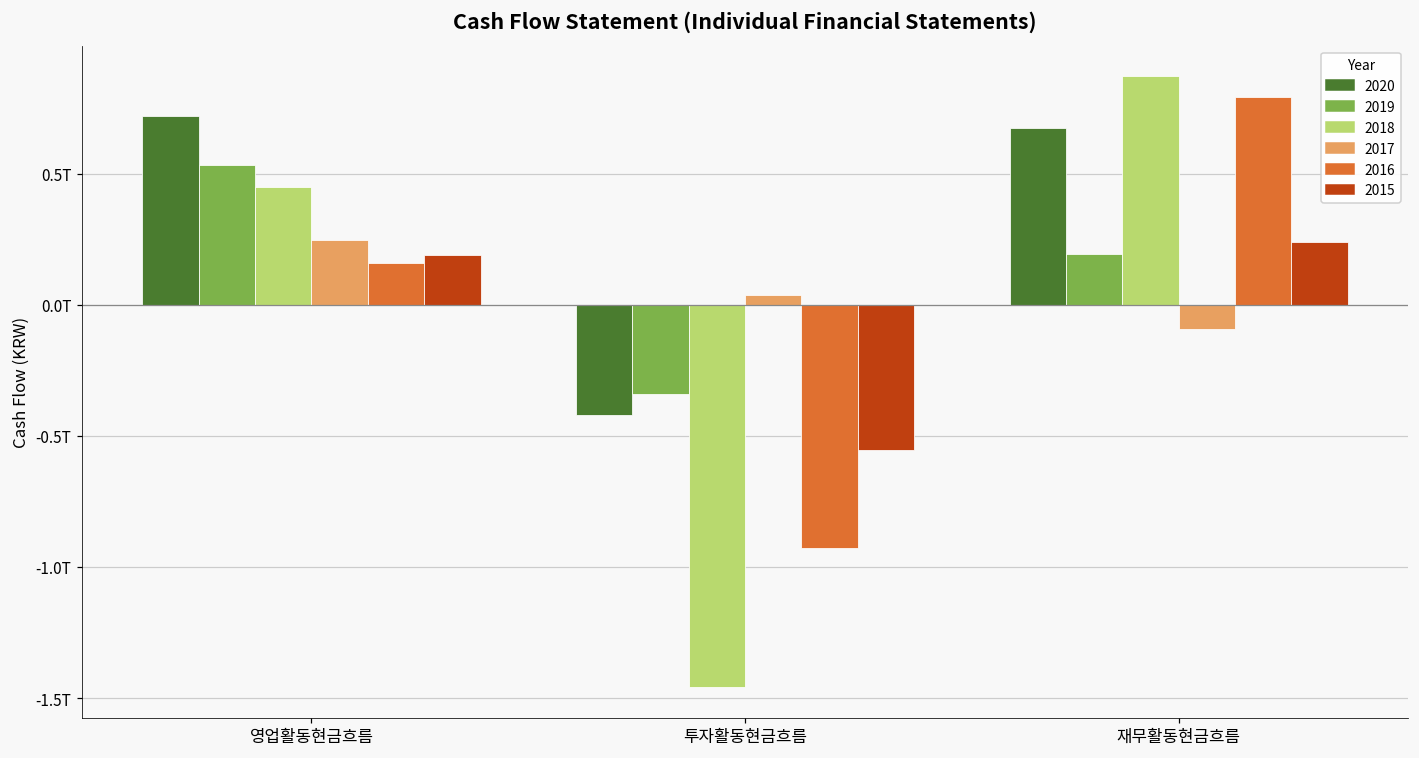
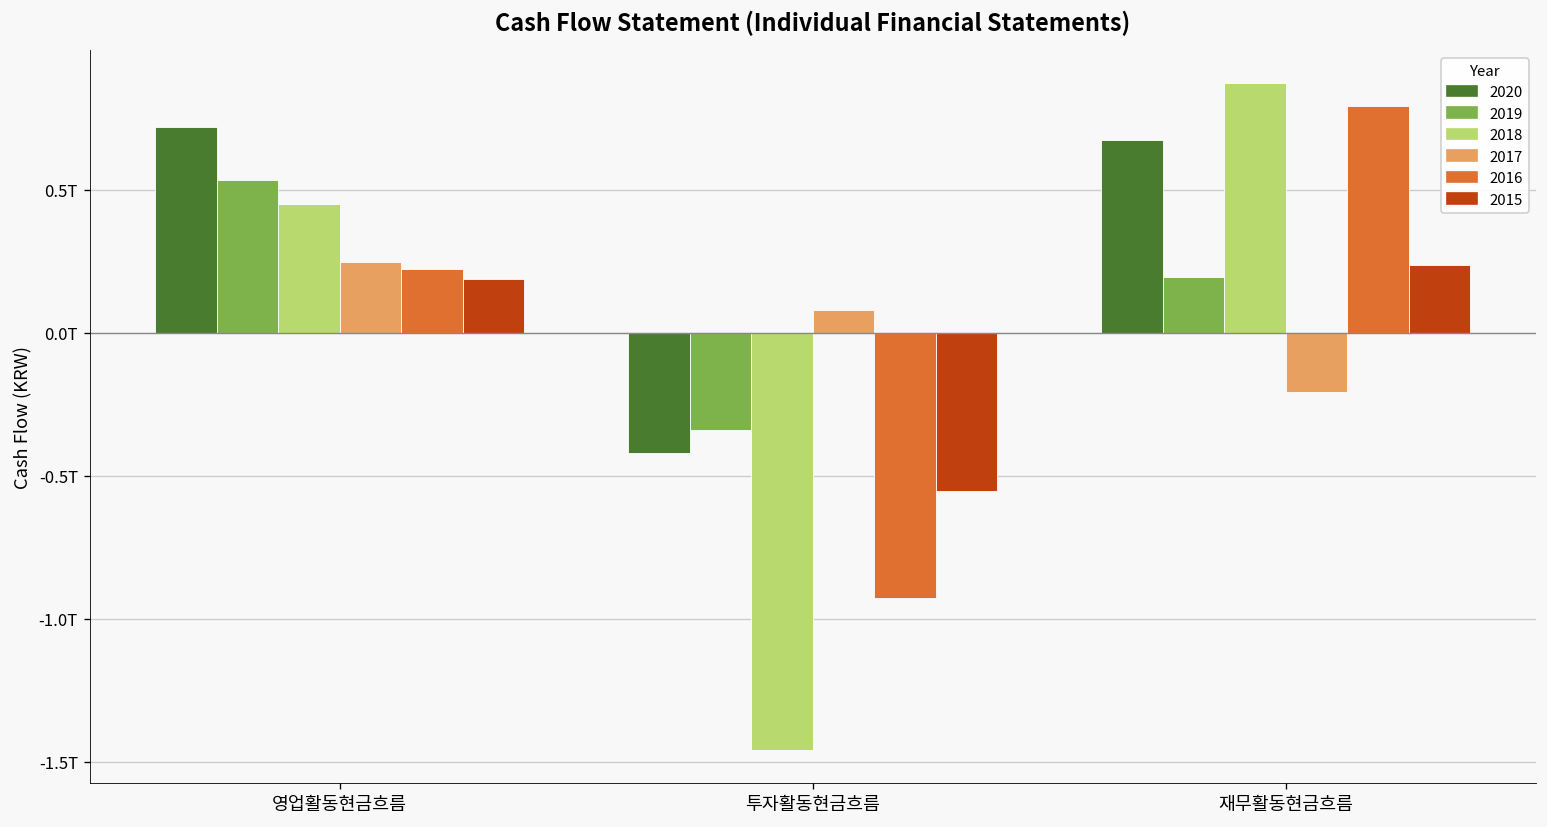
  {
    "2020": {
      "영업활동현금흐름": "0.72T",
      "투자활동현금흐름": "-0.42T",
      "재무활동현금흐름": "0.67T"
    },
    "2019": {
      "영업활동현금흐름": "0.53T",
      "투자활동현금흐름": "-0.34T",
      "재무활동현금흐름": "0.19T"
    },
    "2018": {
      "영업활동현금흐름": "0.45T",
      "투자활동현금흐름": "-1.46T",
      "재무활동현금흐름": "0.87T"
    },
    "2017": {
      "영업활동현금흐름": "0.25T",
-     "투자활동현금흐름": "0.04T",
-     "재무활동현금흐름": "-0.09T"
+     "투자활동현금흐름": "0.08T",
+     "재무활동현금흐름": "-0.21T"
    },
    "2016": {
-     "영업활동현금흐름": "0.16T",
+     "영업활동현금흐름": "0.22T",
      "투자활동현금흐름": "-0.93T",
      "재무활동현금흐름": "0.79T"
    },
    "2015": {
      "영업활동현금흐름": "0.19T",
      "투자활동현금흐름": "-0.55T",
      "재무활동현금흐름": "0.24T"
    }
  }
